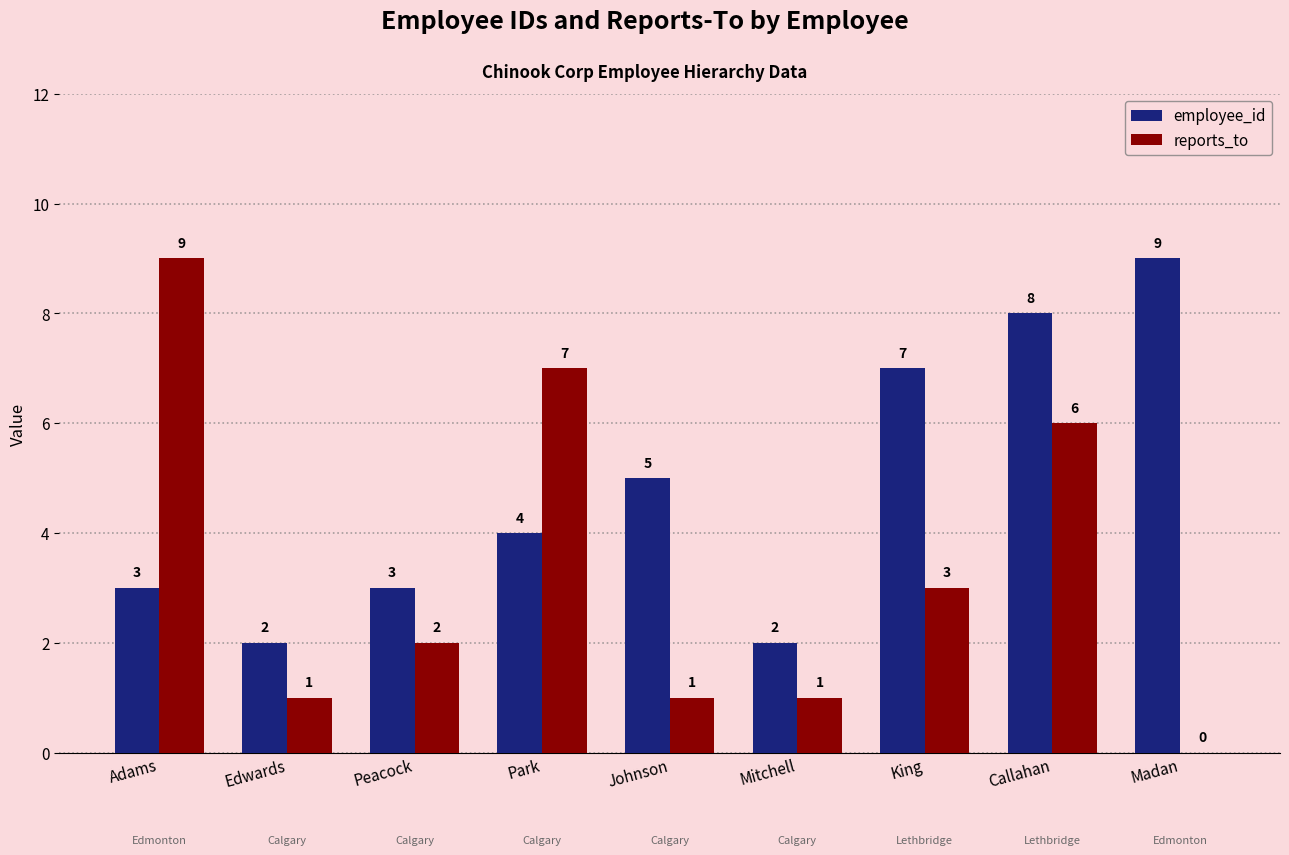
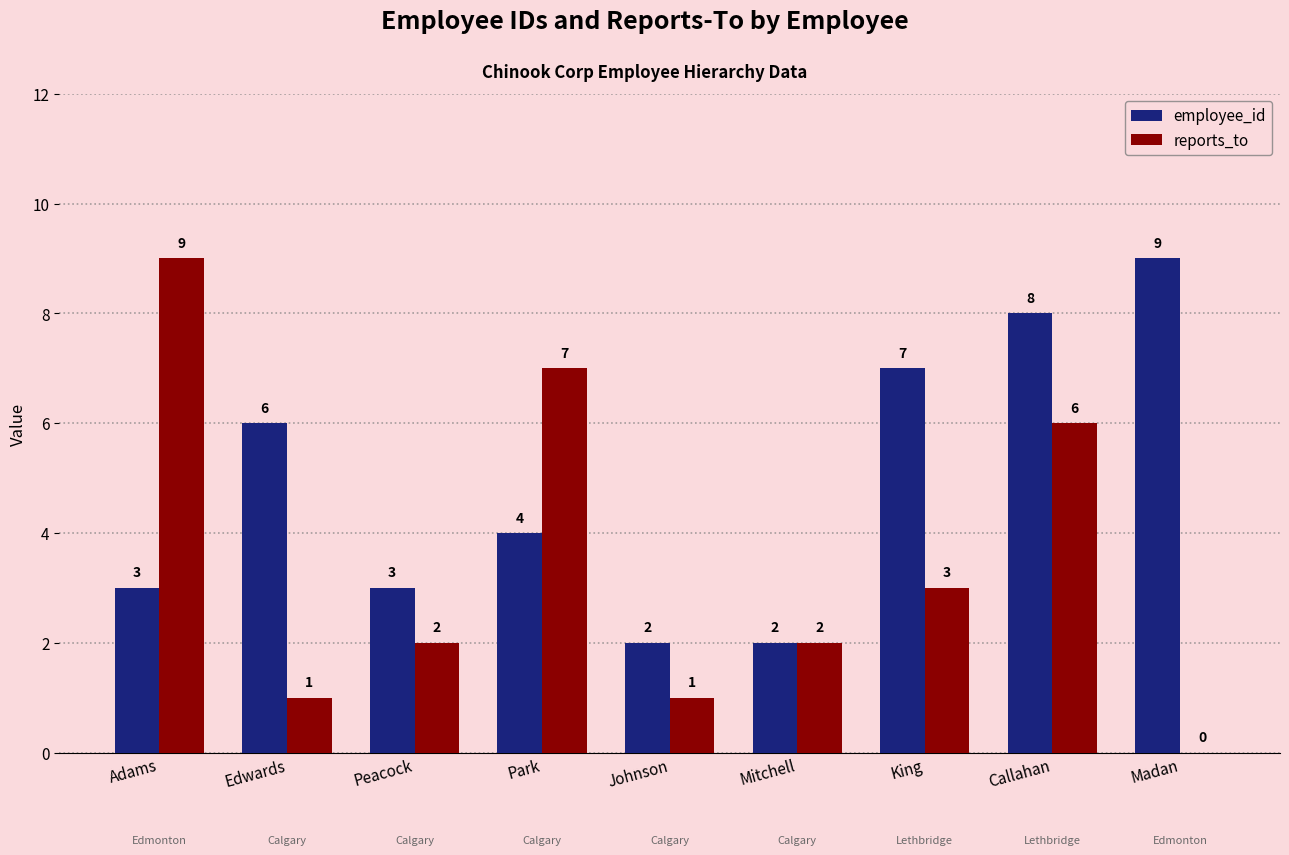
  {
    "employee_id": {
      "Adams": 3,
-     "Edwards": 2,
+     "Edwards": 6,
      "Peacock": 3,
      "Park": 4,
-     "Johnson": 5,
+     "Johnson": 2,
      "Mitchell": 2,
      "King": 7,
      "Callahan": 8,
      "Madan": 9
    },
    "reports_to": {
      "Adams": 9,
      "Edwards": 1,
      "Peacock": 2,
      "Park": 7,
      "Johnson": 1,
-     "Mitchell": 1,
+     "Mitchell": 2,
      "King": 3,
      "Callahan": 6,
      "Madan": 0
    }
  }
